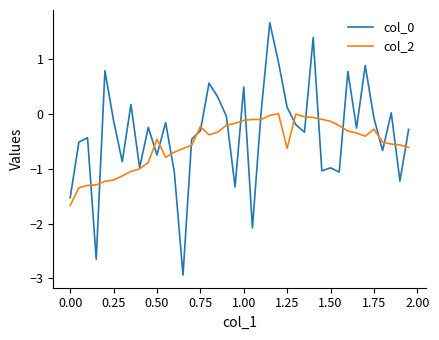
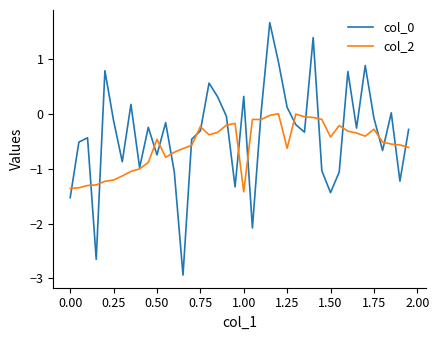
  {
    "col_0": {
      "0.00": -1.5,
      "0.25": -0.1,
      "0.50": -0.7,
      "0.75": -0.3,
-     "1.00": 0.5,
+     "1.00": 0.3,
      "1.25": 0.1,
-     "1.50": -1.0,
+     "1.50": -1.4,
      "1.75": -0.1
    },
    "col_2": {
-     "0.00": -1.7,
+     "0.00": -1.4,
      "0.25": -1.2,
      "0.50": -0.5,
      "0.75": -0.2,
-     "1.00": -0.1,
+     "1.00": -1.4,
      "1.25": -0.6,
-     "1.50": -0.1,
+     "1.50": -0.4,
      "1.75": -0.3
    }
  }
